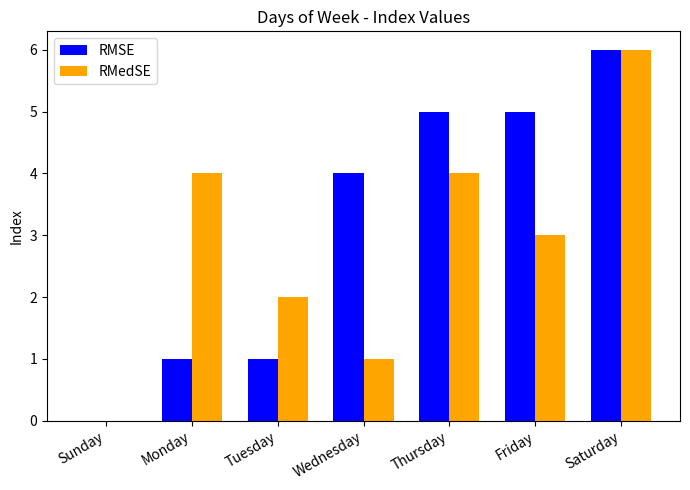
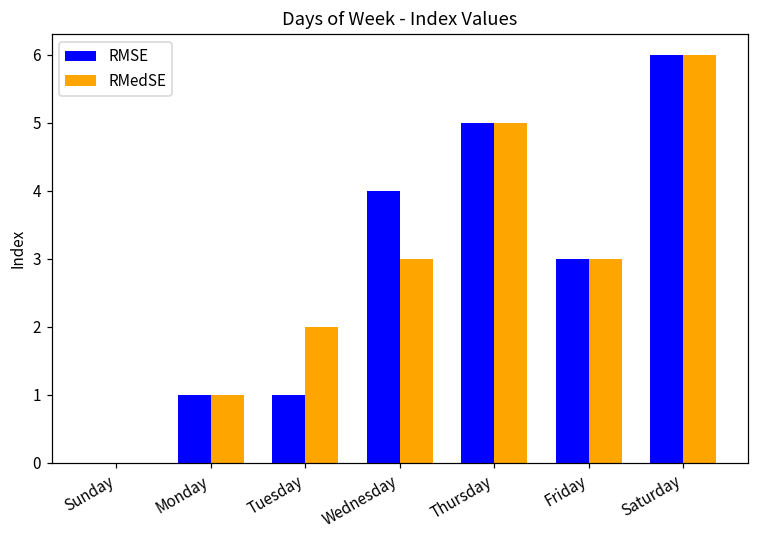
  {
    "RMSE": {
      "Sunday": 0,
      "Monday": 1,
      "Tuesday": 1,
      "Wednesday": 4,
      "Thursday": 5,
-     "Friday": 5,
+     "Friday": 3,
      "Saturday": 6
    },
    "RMedSE": {
      "Sunday": 0,
-     "Monday": 4,
+     "Monday": 1,
      "Tuesday": 2,
-     "Wednesday": 1,
-     "Thursday": 4,
+     "Wednesday": 3,
+     "Thursday": 5,
      "Friday": 3,
      "Saturday": 6
    }
  }
